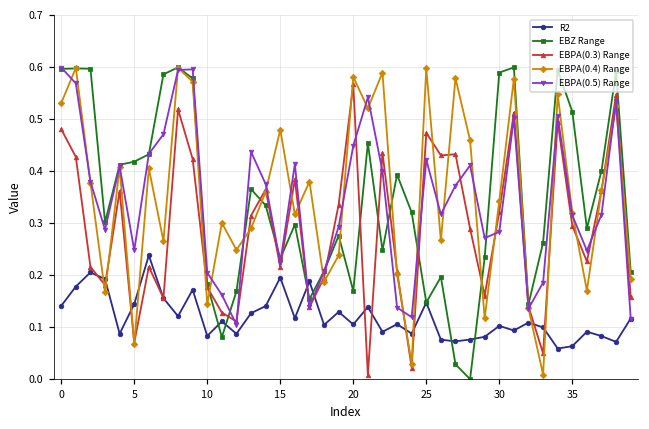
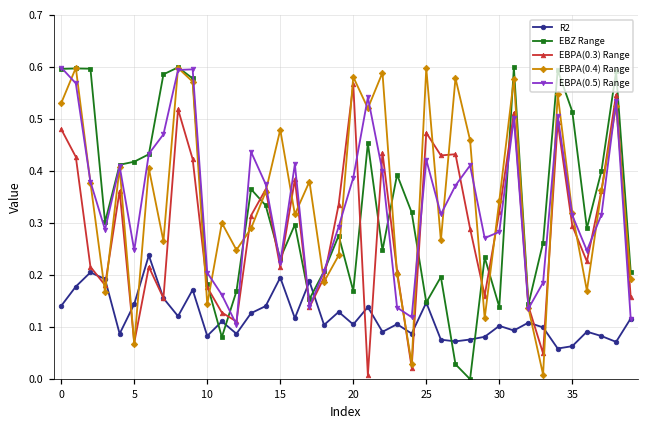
  {
    "R2": {
      "0": 0.14,
      "5": 0.14,
      "10": 0.08,
      "15": 0.20,
      "20": 0.11,
      "30": 0.10,
      "35": 0.06
    },
    "EBZ Range": {
      "5": 0.42,
      "15": 0.23,
      "20": 0.17,
-     "30": 0.59,
+     "30": 0.14,
      "35": 0.52
    },
    "EBPA(0.3) Range": {
      "0": 0.48,
      "15": 0.22,
      "20": 0.57,
      "25": 0.47,
      "30": 0.32,
      "35": 0.30
    },
    "EBPA(0.4) Range": {
      "0": 0.53,
      "10": 0.14,
      "15": 0.48,
      "20": 0.58,
      "25": 0.60,
      "30": 0.34
    },
    "EBPA(0.5) Range": {
      "5": 0.25,
      "10": 0.20,
      "15": 0.22,
-     "20": 0.45,
+     "20": 0.39,
      "25": 0.42,
      "30": 0.28
    }
  }
